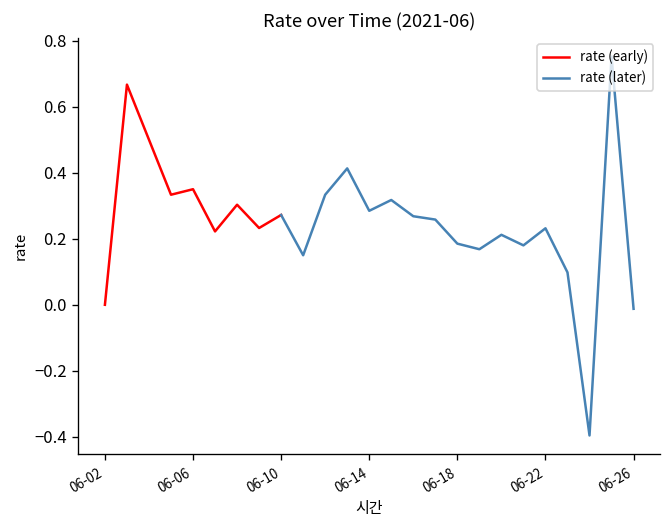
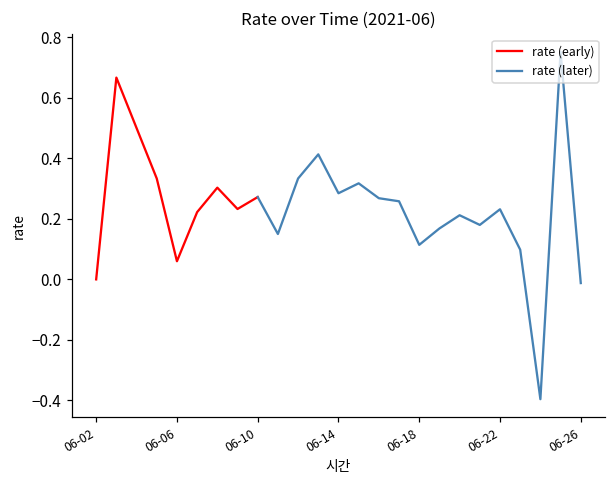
  {
    "rate (early)": {
      "06-02": 0.00,
-     "06-06": 0.35
+     "06-06": 0.06
    },
    "rate (later)": {
      "06-14": 0.28,
-     "06-18": 0.19,
+     "06-18": 0.11,
      "06-22": 0.23,
      "06-26": -0.01
    }
  }
